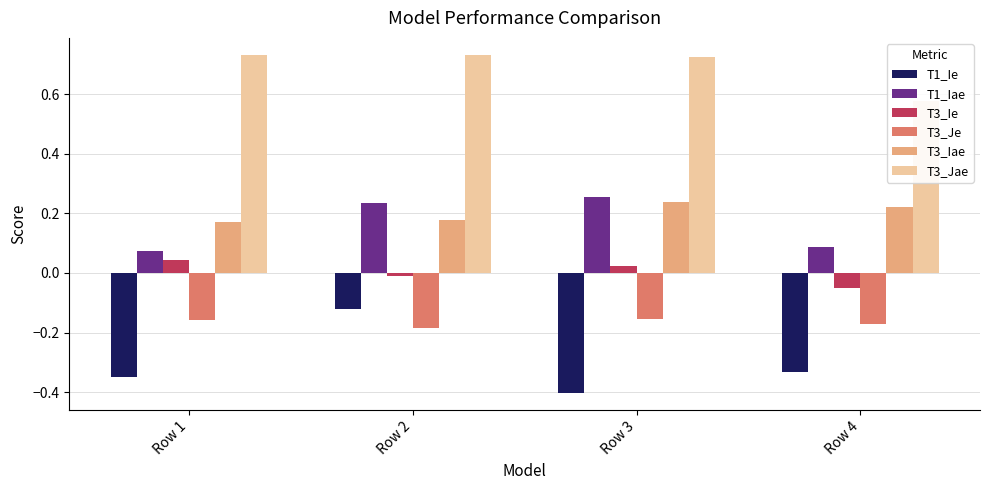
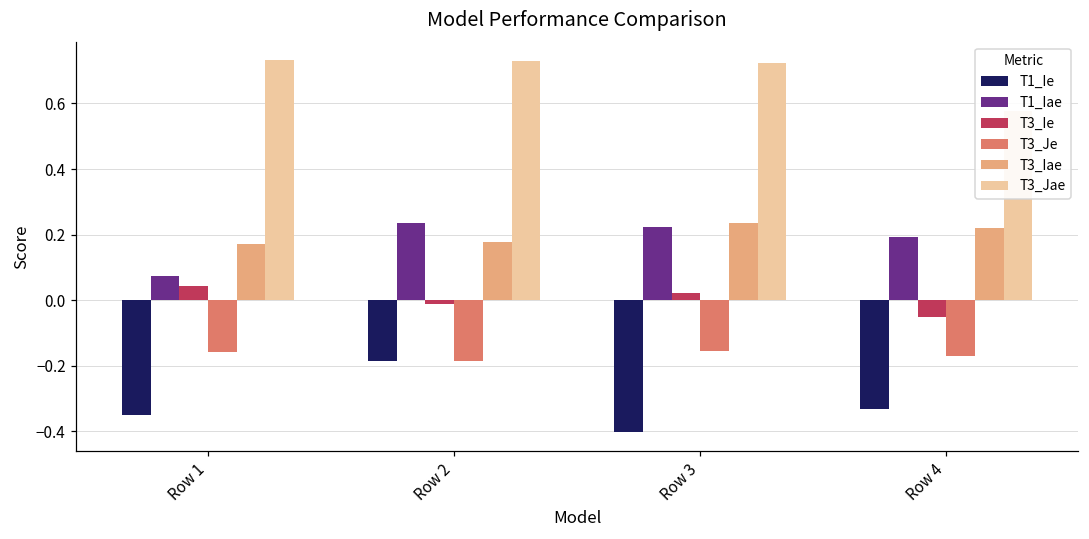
  {
    "T1_Ie": {
      "Row 1": -0.35,
-     "Row 2": -0.12,
+     "Row 2": -0.18,
      "Row 3": -0.40,
      "Row 4": -0.33
    },
    "T1_Iae": {
      "Row 1": 0.07,
      "Row 2": 0.23,
-     "Row 3": 0.25,
-     "Row 4": 0.09
+     "Row 3": 0.22,
+     "Row 4": 0.19
    },
    "T3_Ie": {
      "Row 1": 0.04,
      "Row 2": -0.01,
      "Row 3": 0.02,
      "Row 4": -0.05
    }
  }
